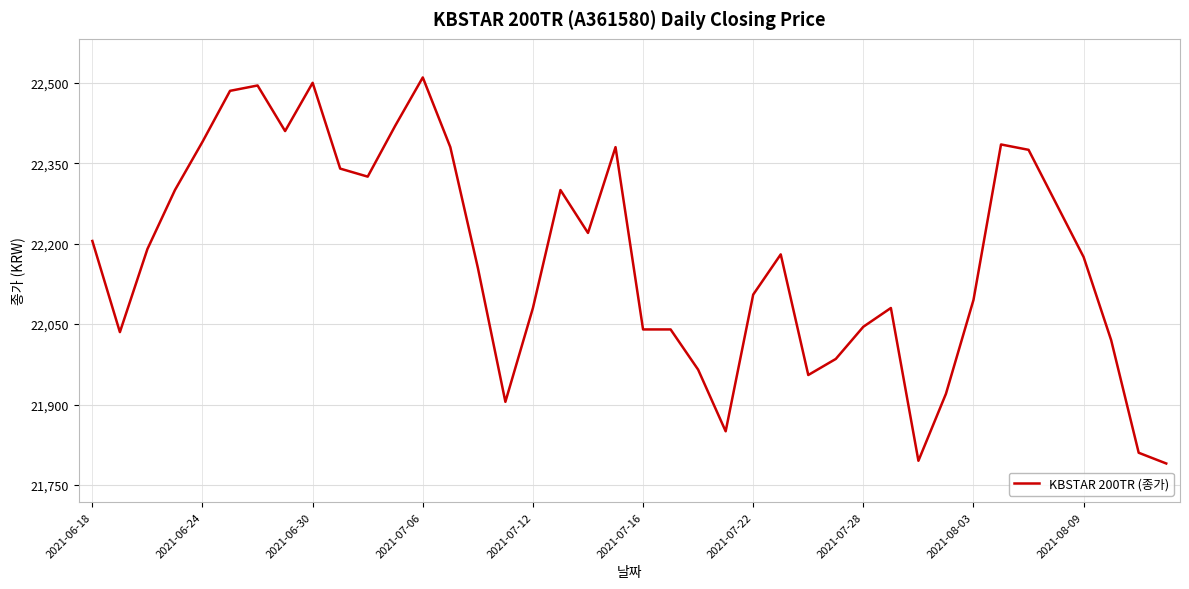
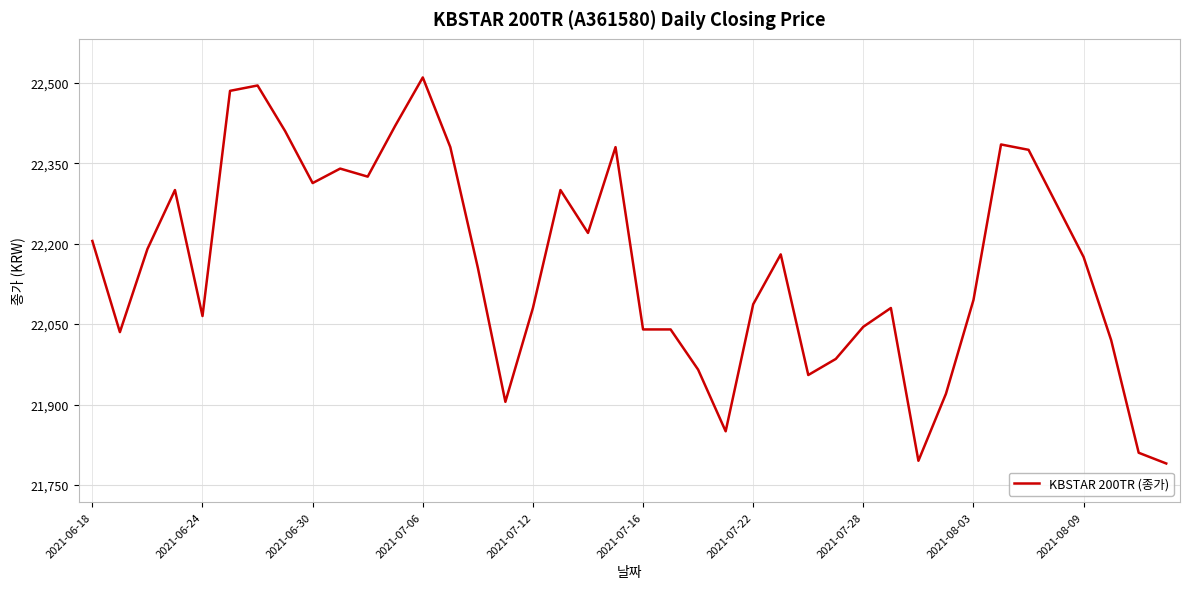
  {
    "2021-06-18": "22,210",
-   "2021-06-24": "22,390",
-   "2021-06-30": "22,500",
+   "2021-06-24": "22,070",
+   "2021-06-30": "22,310",
    "2021-07-06": "22,510",
    "2021-07-12": "22,080",
    "2021-07-16": "22,040",
-   "2021-07-22": "22,110",
+   "2021-07-22": "22,090",
    "2021-07-28": "22,050",
    "2021-08-03": "22,100",
    "2021-08-09": "22,180"
  }
